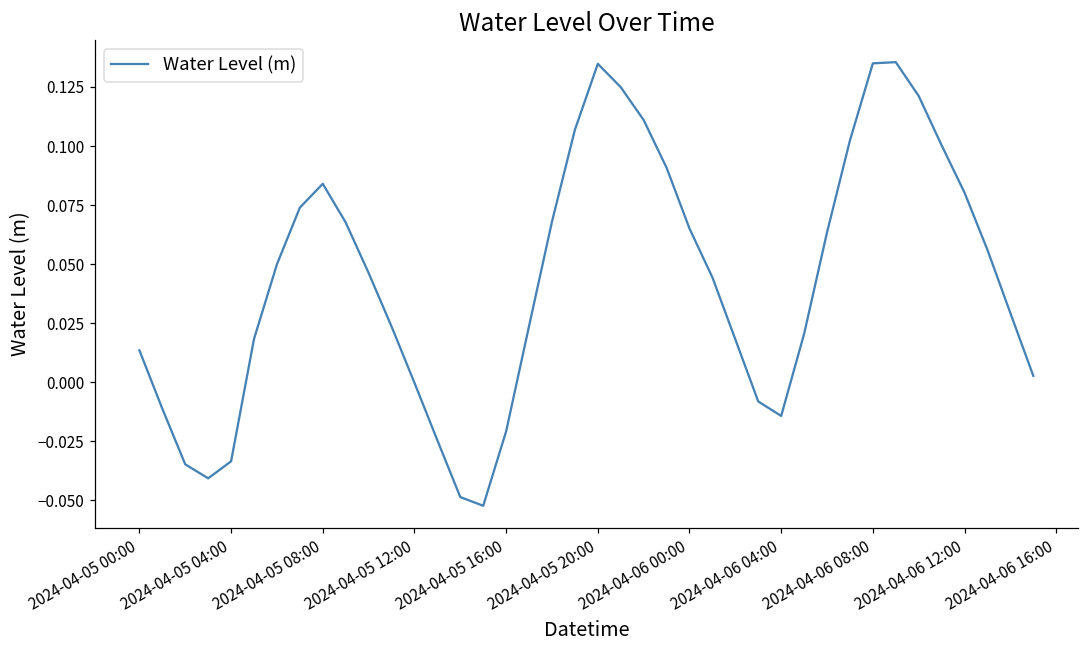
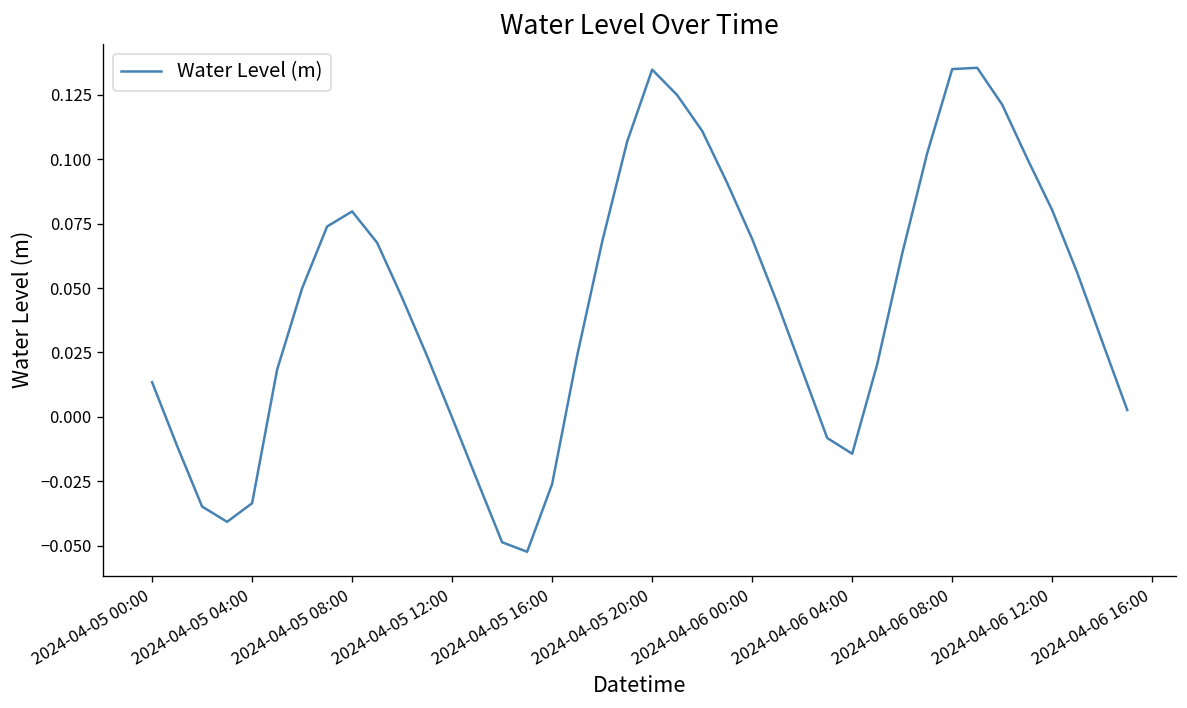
  {
    "2024-04-05 00:00": 0.013,
    "2024-04-05 04:00": -0.034,
-   "2024-04-05 08:00": 0.084,
+   "2024-04-05 08:00": 0.080,
    "2024-04-05 12:00": 0.000,
-   "2024-04-05 16:00": -0.021,
+   "2024-04-05 16:00": -0.026,
    "2024-04-05 20:00": 0.135,
-   "2024-04-06 00:00": 0.065,
+   "2024-04-06 00:00": 0.069,
    "2024-04-06 04:00": -0.014,
    "2024-04-06 08:00": 0.135,
    "2024-04-06 12:00": 0.080
  }
